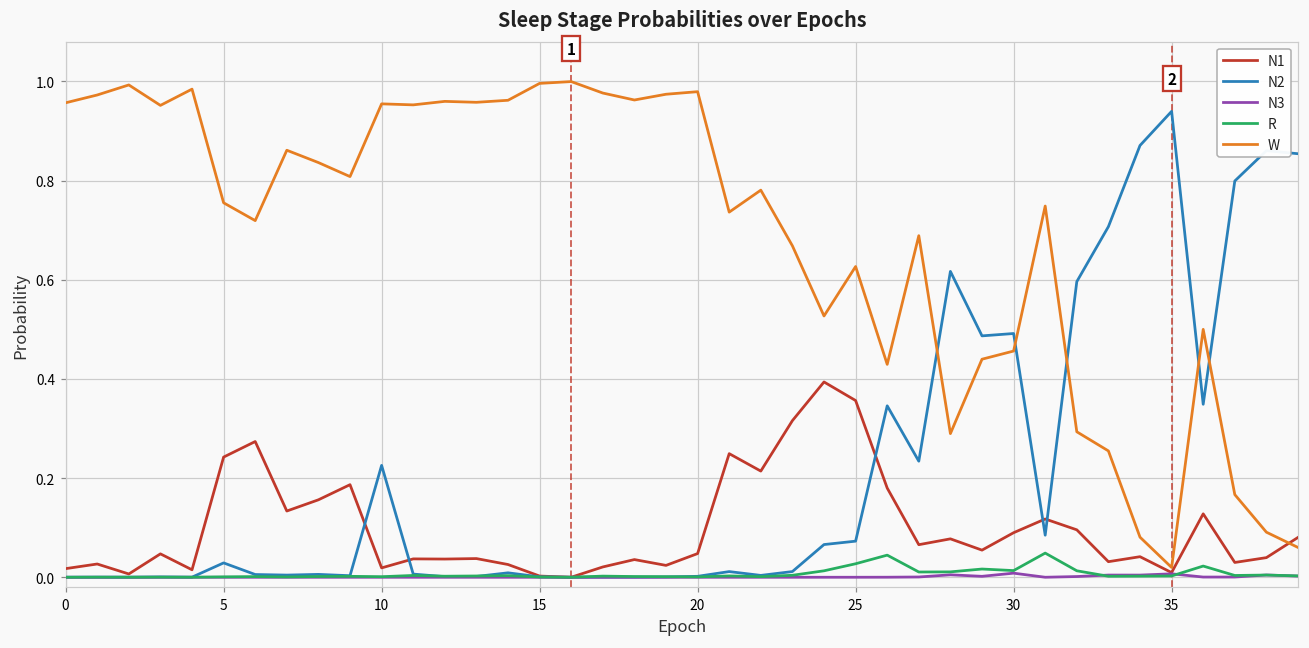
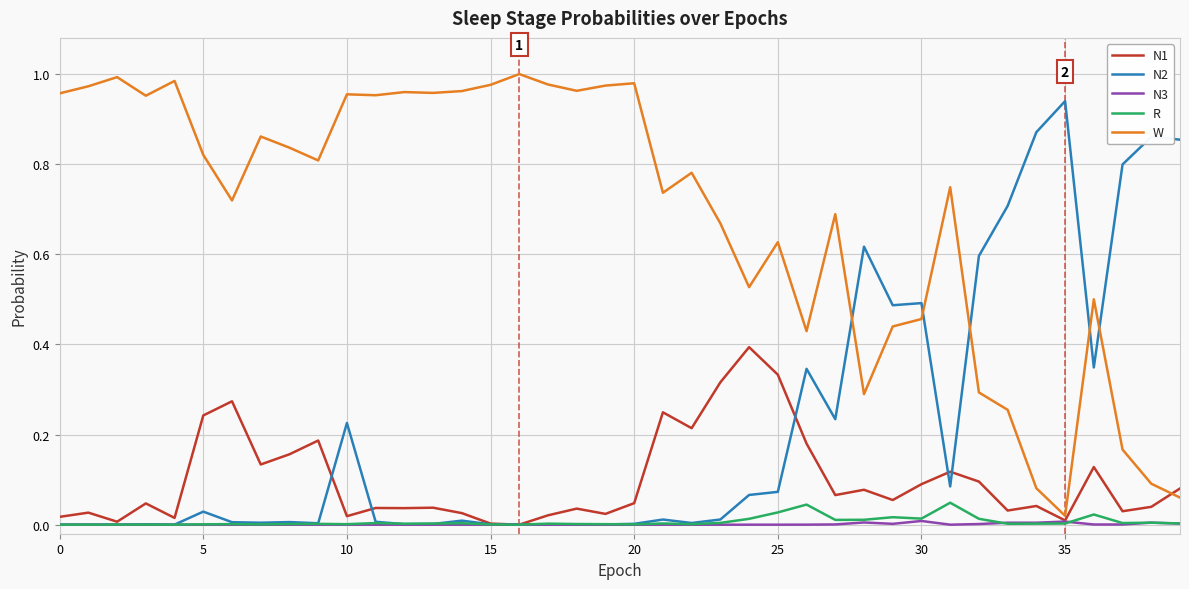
  {
    "N1": {
      "0": 0.02,
      "5": 0.24,
      "10": 0.02,
      "20": 0.05,
-     "25": 0.36,
+     "25": 0.33,
      "30": 0.09
    },
    "N2": {
      "5": 0.03,
      "10": 0.23,
      "25": 0.07,
      "30": 0.49
    },
    "N3": {
      "25": 0.00
    },
    "R": {
      "25": 0.03
    },
    "W": {
      "0": 0.96,
-     "5": 0.76,
+     "5": 0.82,
      "10": 0.95,
-     "15": 1.00,
+     "15": 0.98,
      "20": 0.98,
      "25": 0.63,
      "30": 0.46,
      "35": 0.02
    }
  }
